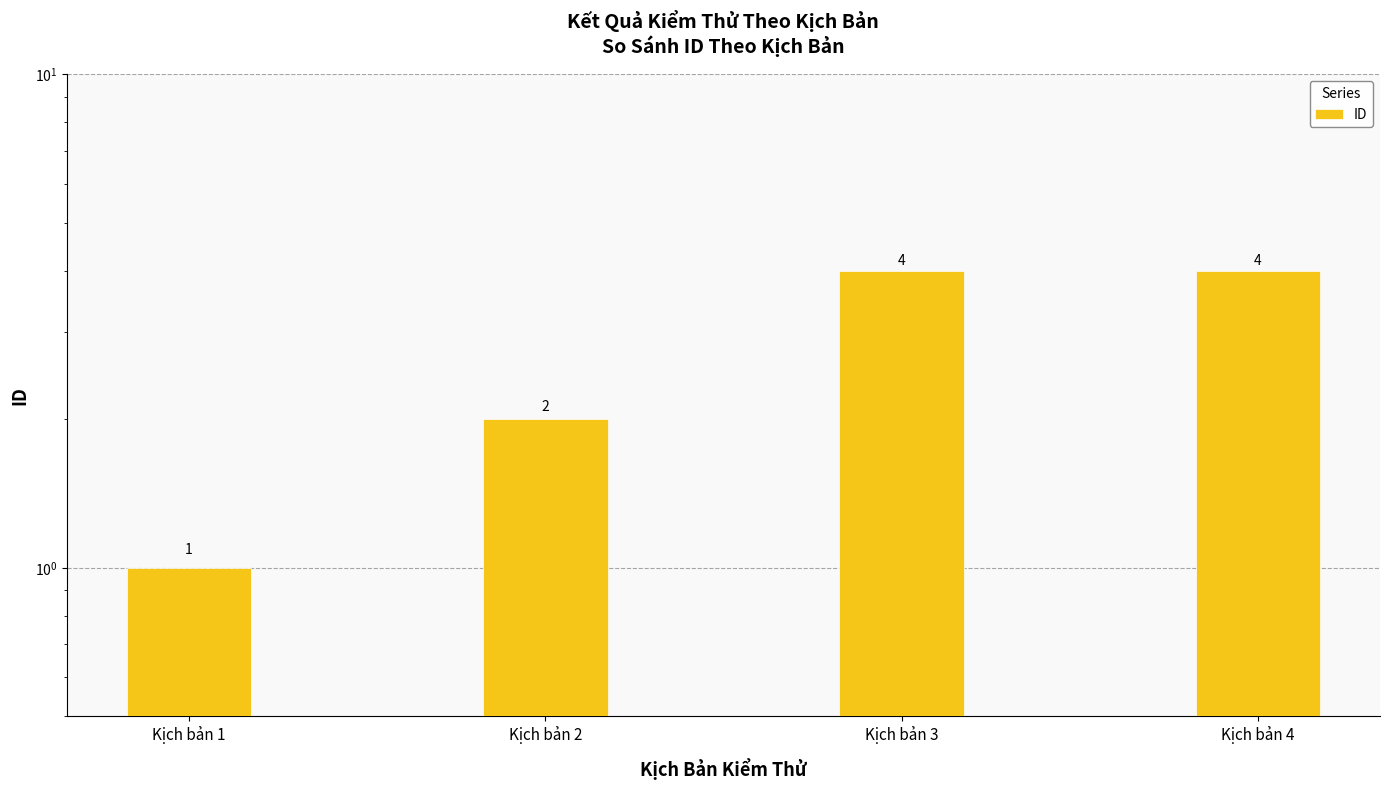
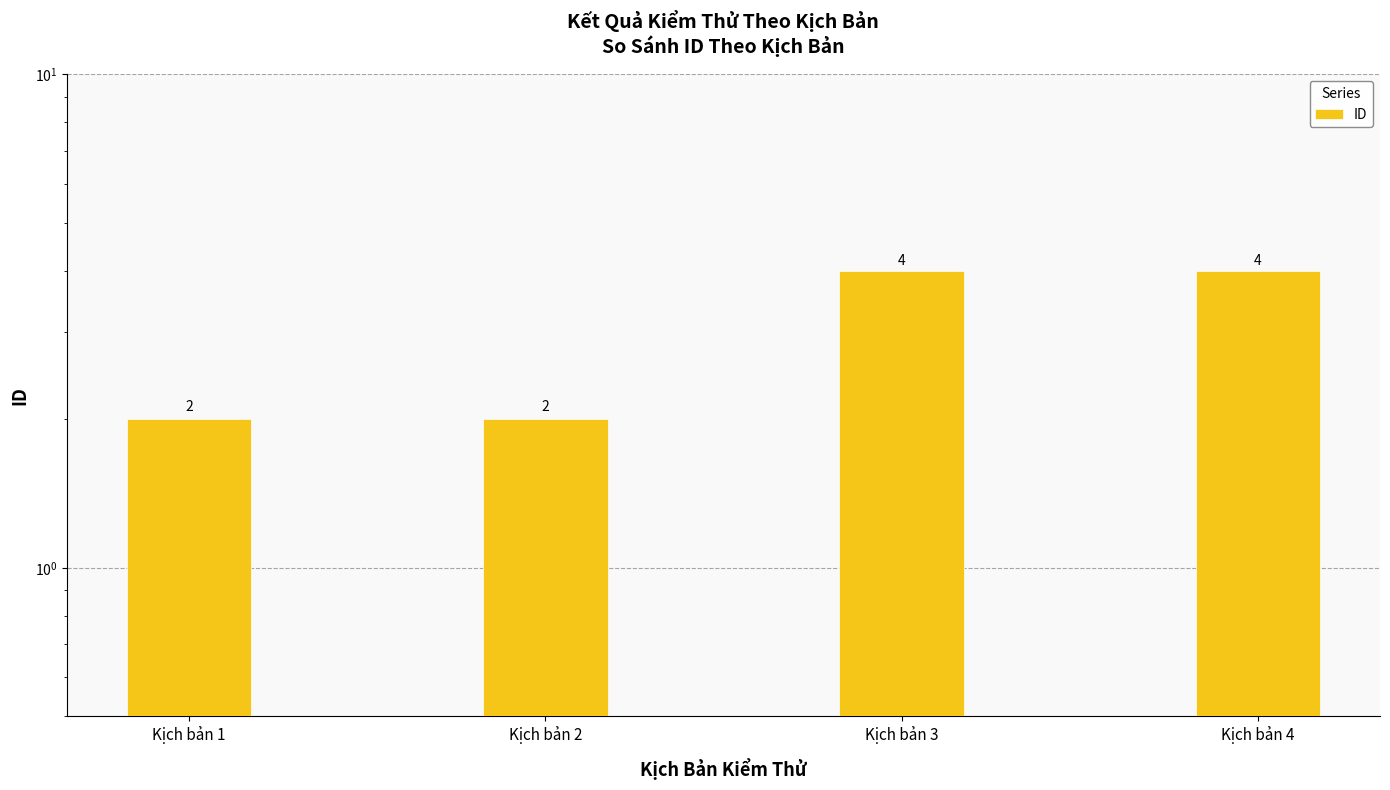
  {
-   "Kịch bản 1": 1,
+   "Kịch bản 1": 2,
    "Kịch bản 2": 2,
    "Kịch bản 3": 4,
    "Kịch bản 4": 4
  }
